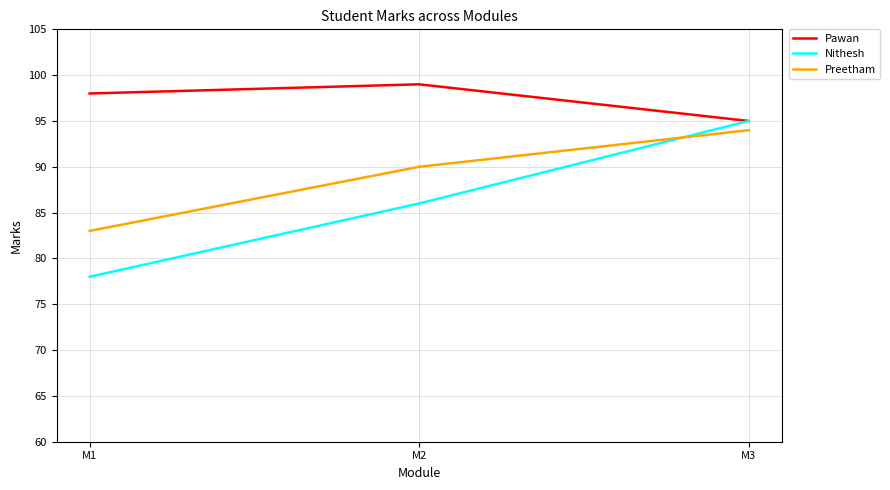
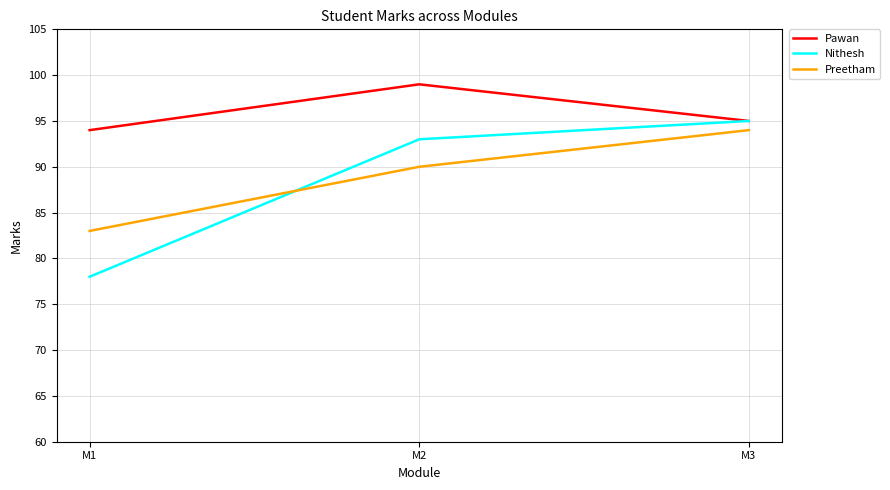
  {
    "Pawan": {
-     "M1": 98,
+     "M1": 94,
      "M2": 99
    },
    "Nithesh": {
      "M1": 78,
-     "M2": 86
+     "M2": 93
    },
    "Preetham": {
      "M1": 83,
      "M2": 90,
      "M3": 94
    }
  }
